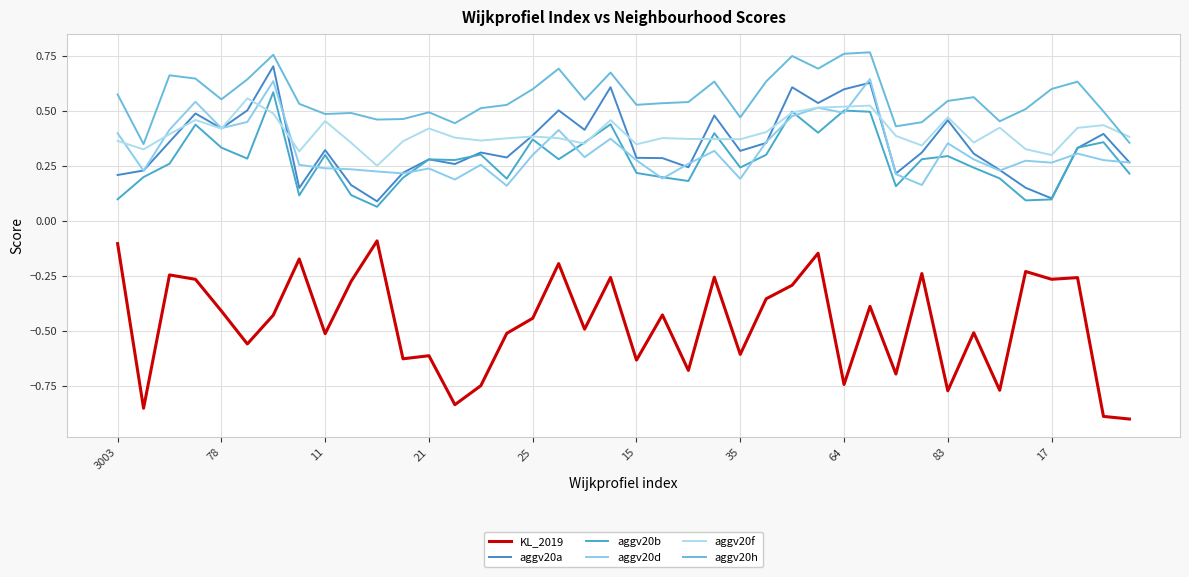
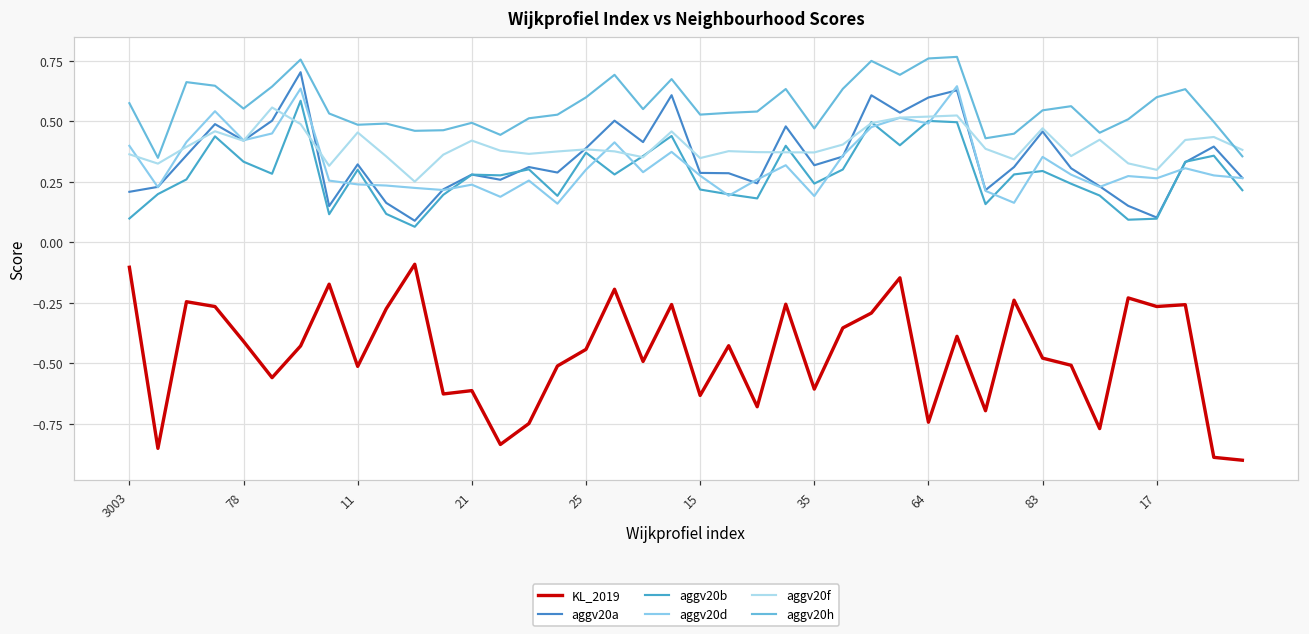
  {
    "KL_2019": {
      "3003": -0.10,
      "78": -0.41,
      "64": -0.74,
-     "83": -0.77
+     "83": -0.48
    }
  }
